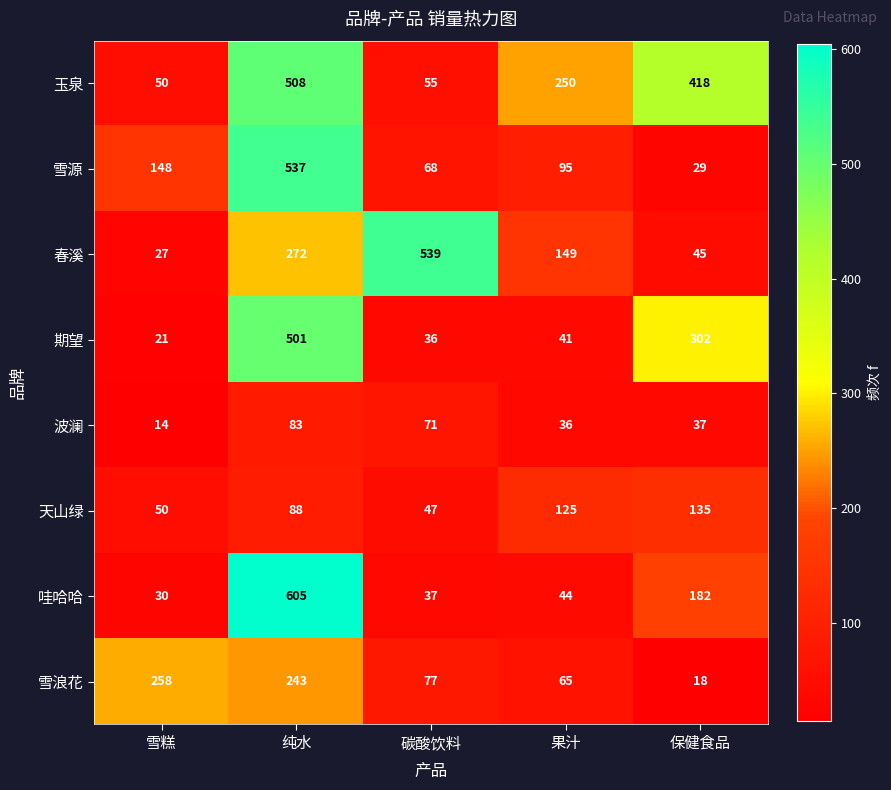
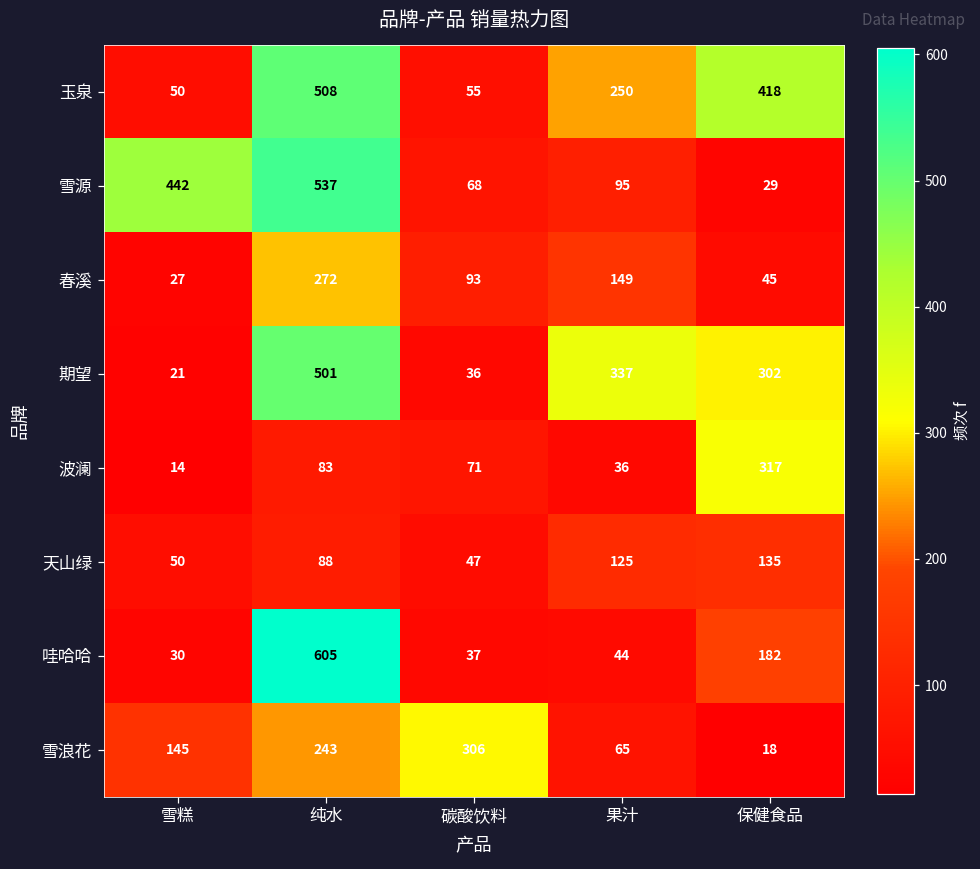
  {
    "玉泉": {
      "雪糕": 50,
      "纯水": 508,
      "碳酸饮料": 55,
      "果汁": 250,
      "保健食品": 418
    },
    "雪源": {
-     "雪糕": 148,
+     "雪糕": 442,
      "纯水": 537,
      "碳酸饮料": 68,
      "果汁": 95,
      "保健食品": 29
    },
    "春溪": {
      "雪糕": 27,
      "纯水": 272,
-     "碳酸饮料": 539,
+     "碳酸饮料": 93,
      "果汁": 149,
      "保健食品": 45
    },
    "期望": {
      "雪糕": 21,
      "纯水": 501,
      "碳酸饮料": 36,
-     "果汁": 41,
+     "果汁": 337,
      "保健食品": 302
    },
    "波澜": {
      "雪糕": 14,
      "纯水": 83,
      "碳酸饮料": 71,
      "果汁": 36,
-     "保健食品": 37
+     "保健食品": 317
    },
    "天山绿": {
      "雪糕": 50,
      "纯水": 88,
      "碳酸饮料": 47,
      "果汁": 125,
      "保健食品": 135
    },
    "哇哈哈": {
      "雪糕": 30,
      "纯水": 605,
      "碳酸饮料": 37,
      "果汁": 44,
      "保健食品": 182
    },
    "雪浪花": {
-     "雪糕": 258,
+     "雪糕": 145,
      "纯水": 243,
-     "碳酸饮料": 77,
+     "碳酸饮料": 306,
      "果汁": 65,
      "保健食品": 18
    }
  }
